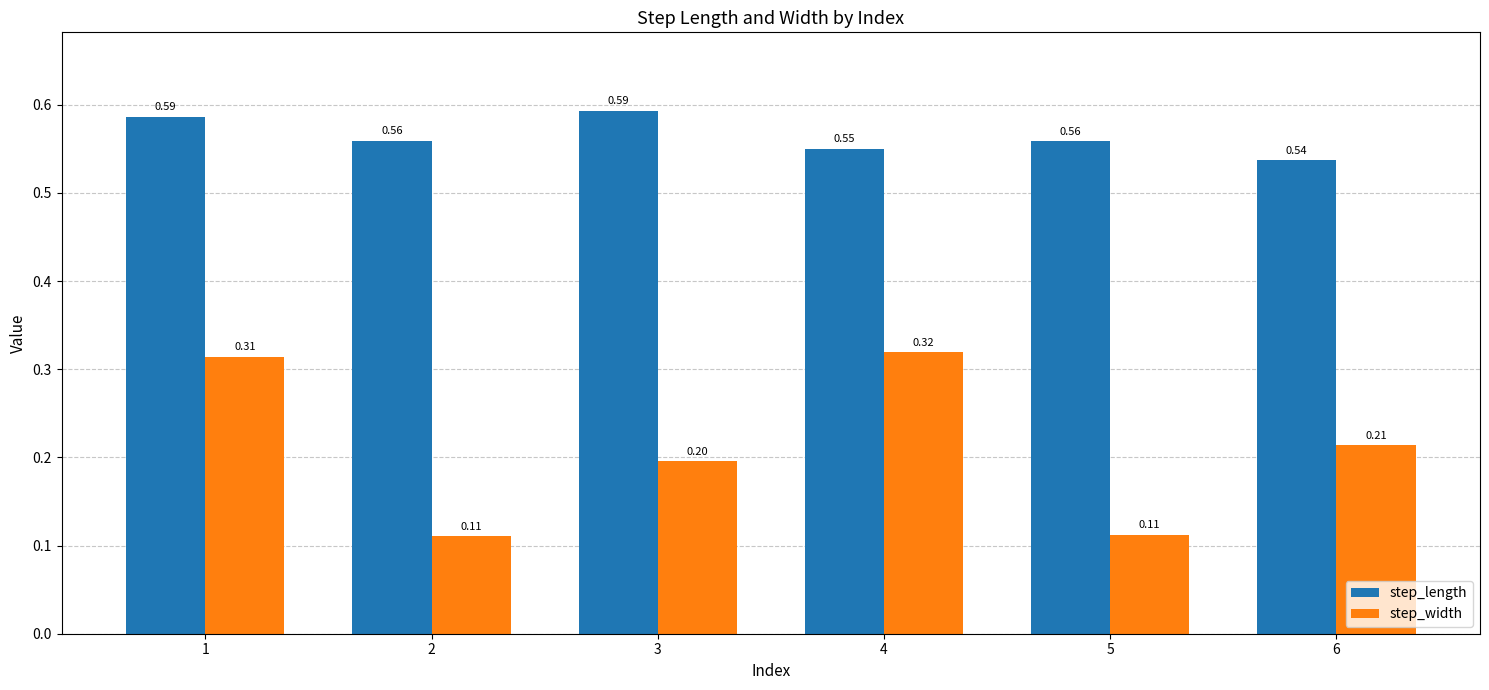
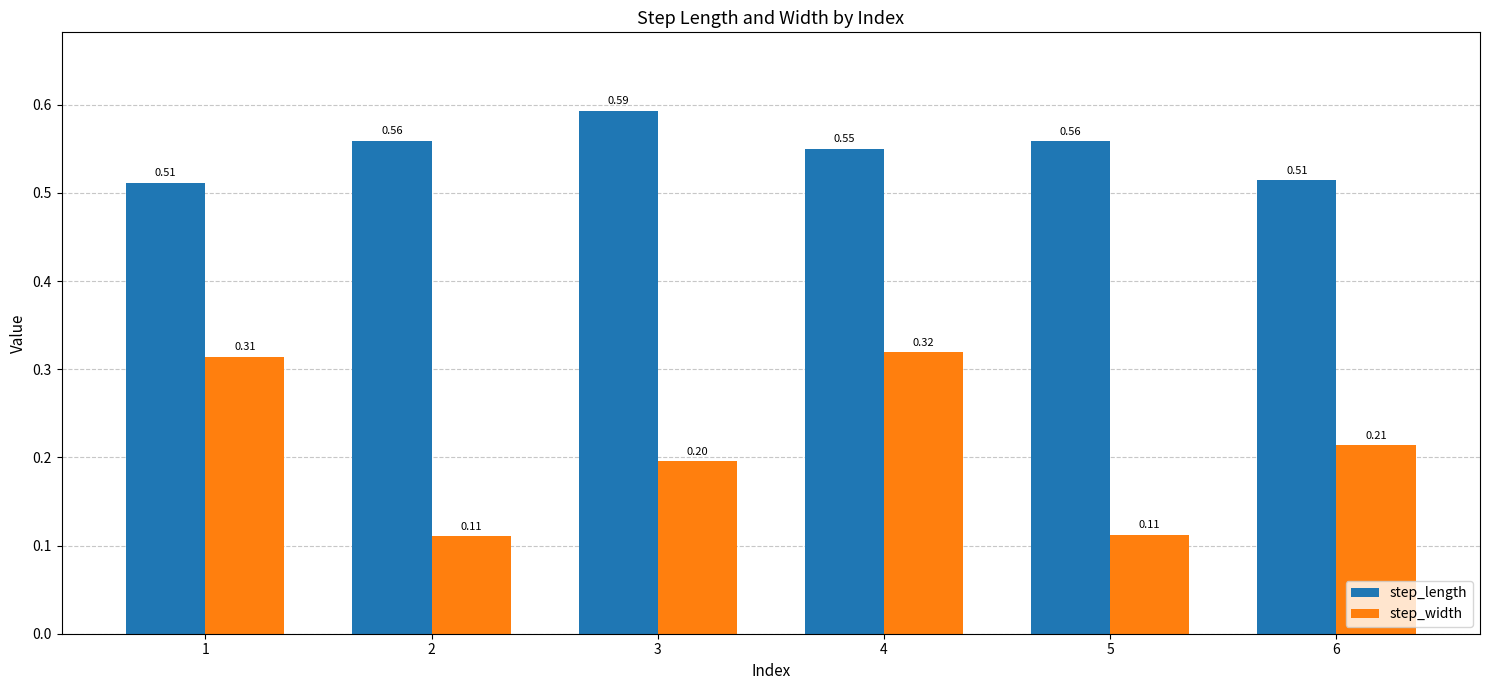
  {
    "step_length": {
-     "1": 0.59,
+     "1": 0.51,
      "2": 0.56,
      "3": 0.59,
      "4": 0.55,
      "5": 0.56,
-     "6": 0.54
+     "6": 0.51
    },
    "step_width": {
      "1": 0.31,
      "2": 0.11,
      "3": 0.20,
      "4": 0.32,
      "5": 0.11,
      "6": 0.21
    }
  }
